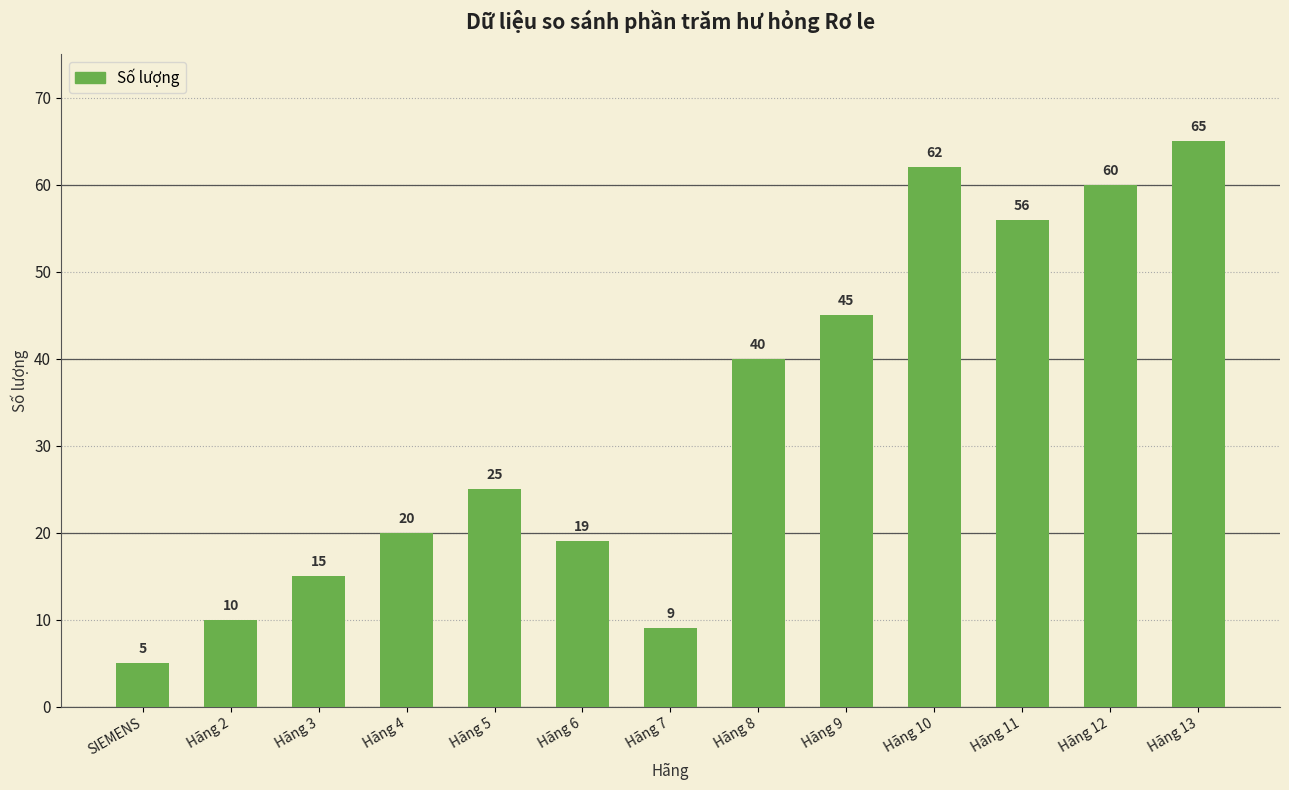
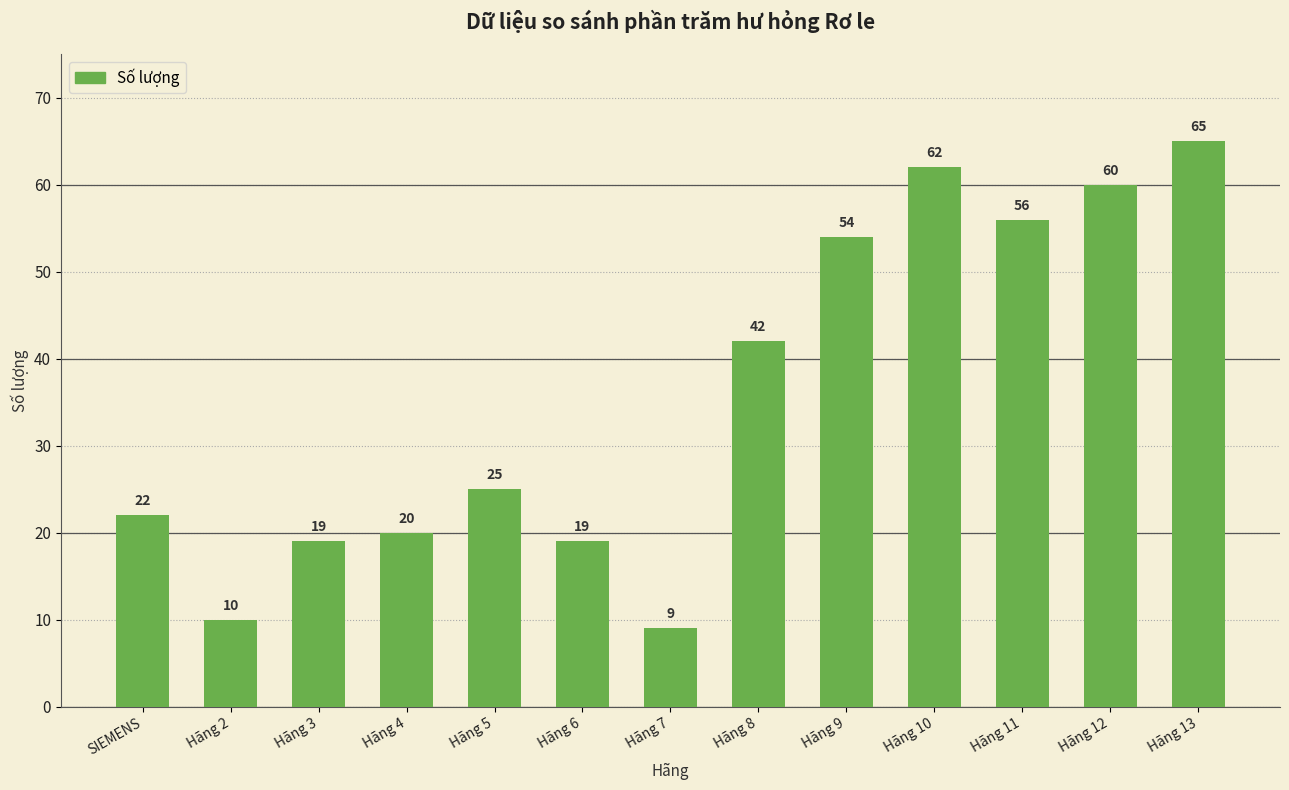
  {
-   "SIEMENS": 5,
+   "SIEMENS": 22,
    "Hãng 2": 10,
-   "Hãng 3": 15,
+   "Hãng 3": 19,
    "Hãng 4": 20,
    "Hãng 5": 25,
    "Hãng 6": 19,
    "Hãng 7": 9,
-   "Hãng 8": 40,
-   "Hãng 9": 45,
+   "Hãng 8": 42,
+   "Hãng 9": 54,
    "Hãng 10": 62,
    "Hãng 11": 56,
    "Hãng 12": 60,
    "Hãng 13": 65
  }
